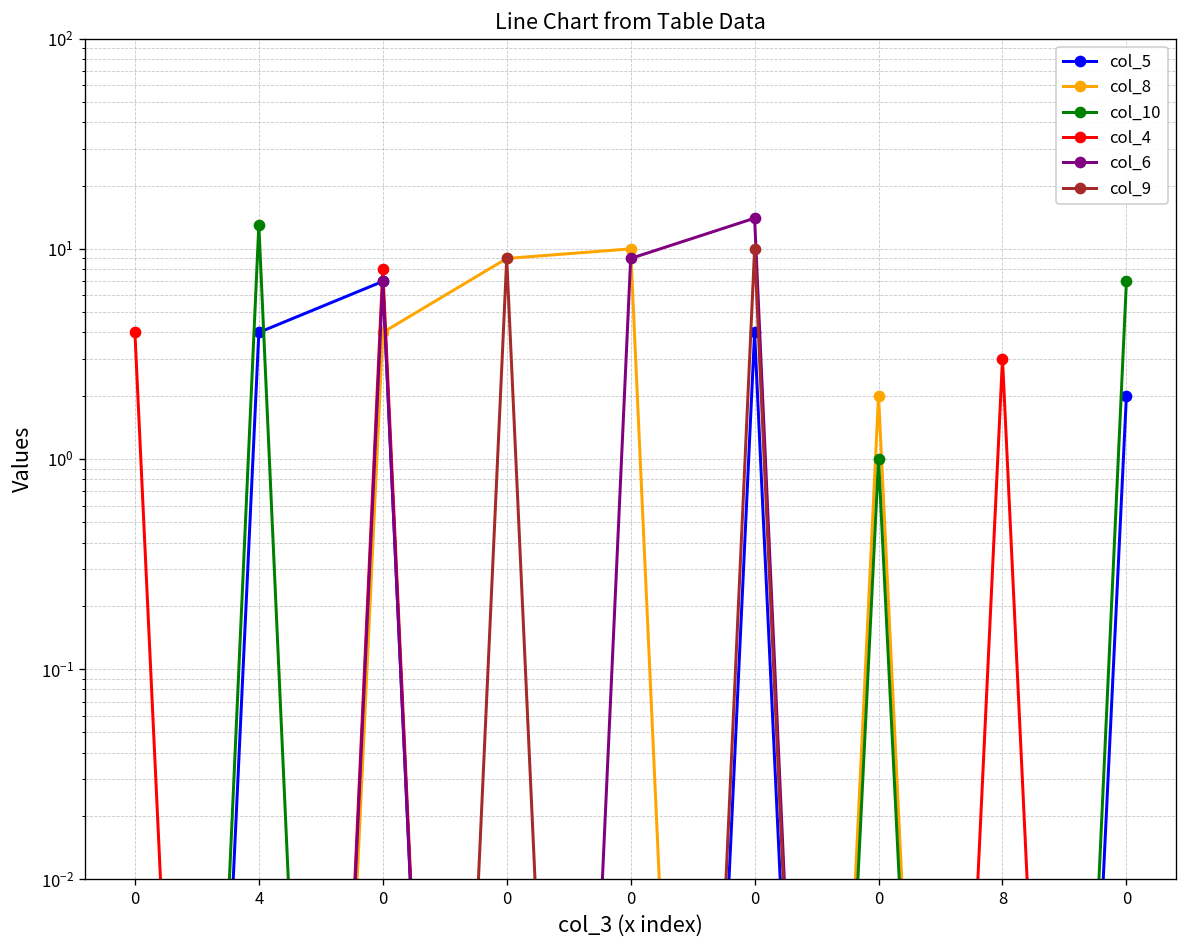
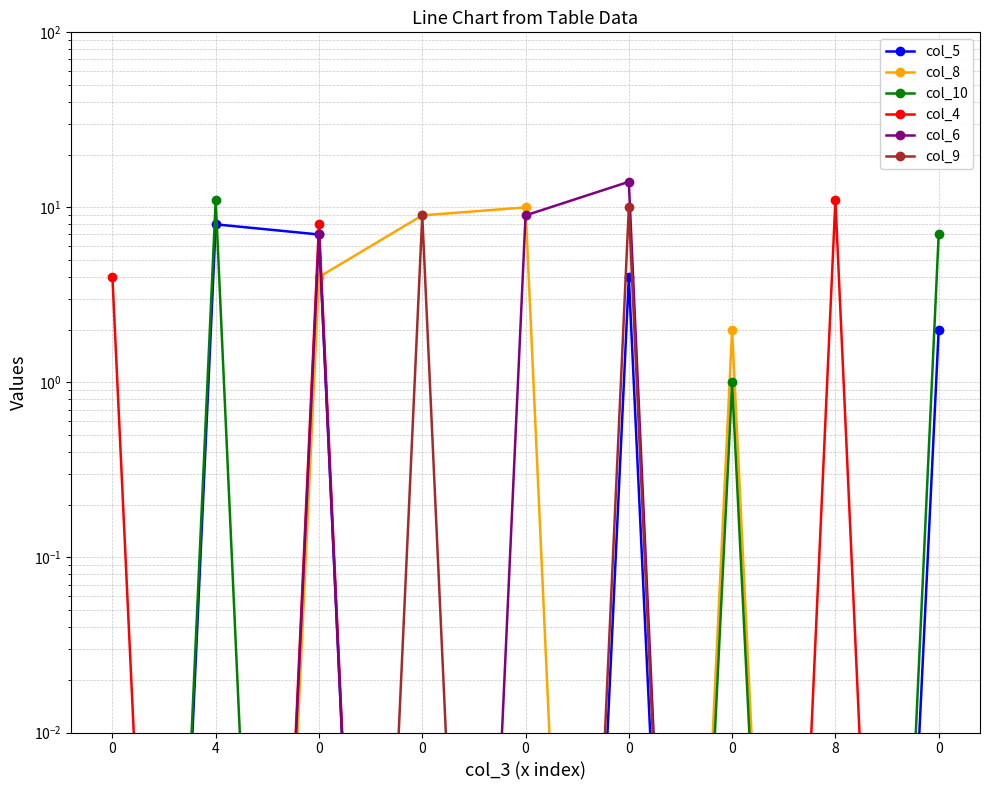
  {
    "col_5": {
-     "4": 4
+     "4": 8
    },
    "col_10": {
-     "4": 13
+     "4": 11
    },
    "col_4": {
-     "8": 3
+     "8": 11
    }
  }
